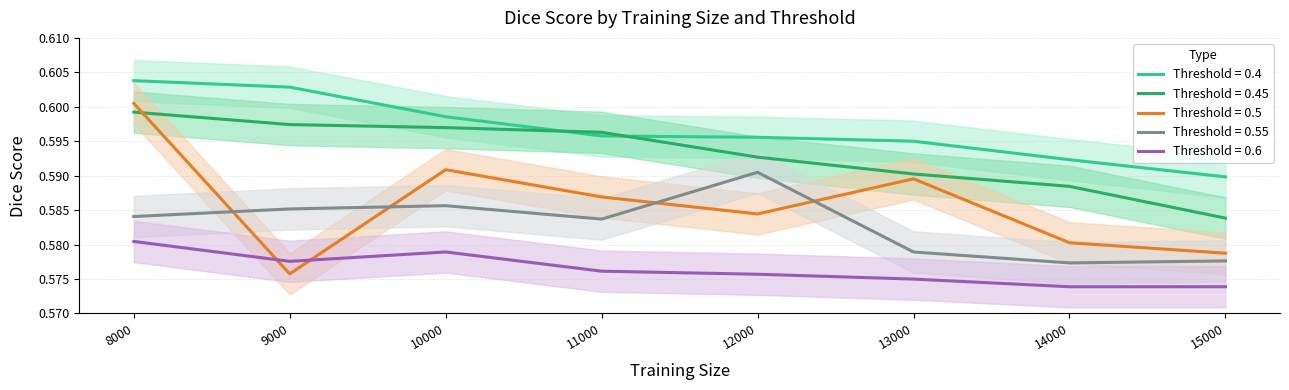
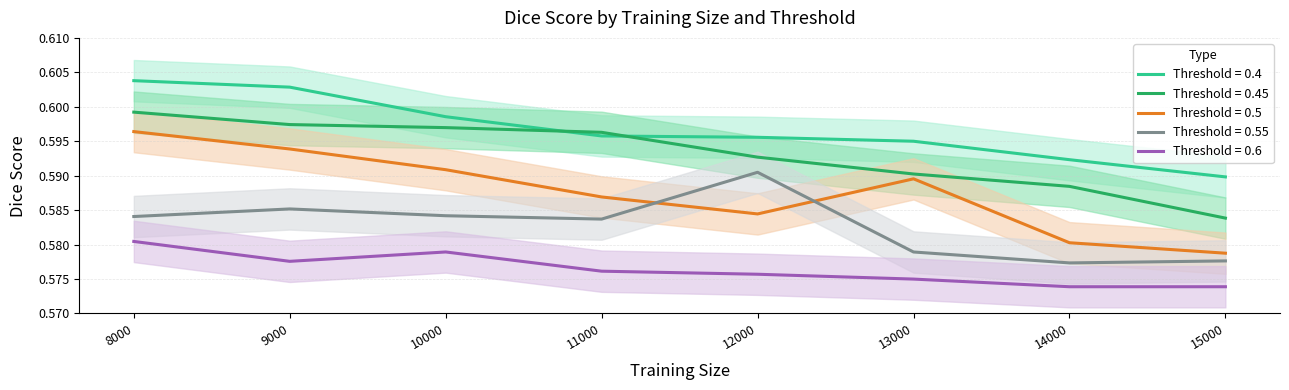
  {
    "Threshold = 0.5": {
-     "8000": 0.600,
-     "9000": 0.576,
+     "8000": 0.596,
+     "9000": 0.594,
      "10000": 0.591,
      "12000": 0.584,
      "13000": 0.590,
      "15000": 0.579
    },
    "Threshold = 0.55": {
      "8000": 0.584,
      "9000": 0.585,
-     "10000": 0.586,
+     "10000": 0.584,
      "11000": 0.584,
      "12000": 0.590,
      "13000": 0.579,
      "14000": 0.577,
      "15000": 0.578
    },
    "Threshold = 0.6": {
      "8000": 0.580,
      "9000": 0.578,
      "10000": 0.579,
      "11000": 0.576,
      "12000": 0.576,
      "13000": 0.575,
      "14000": 0.574,
      "15000": 0.574
    }
  }
